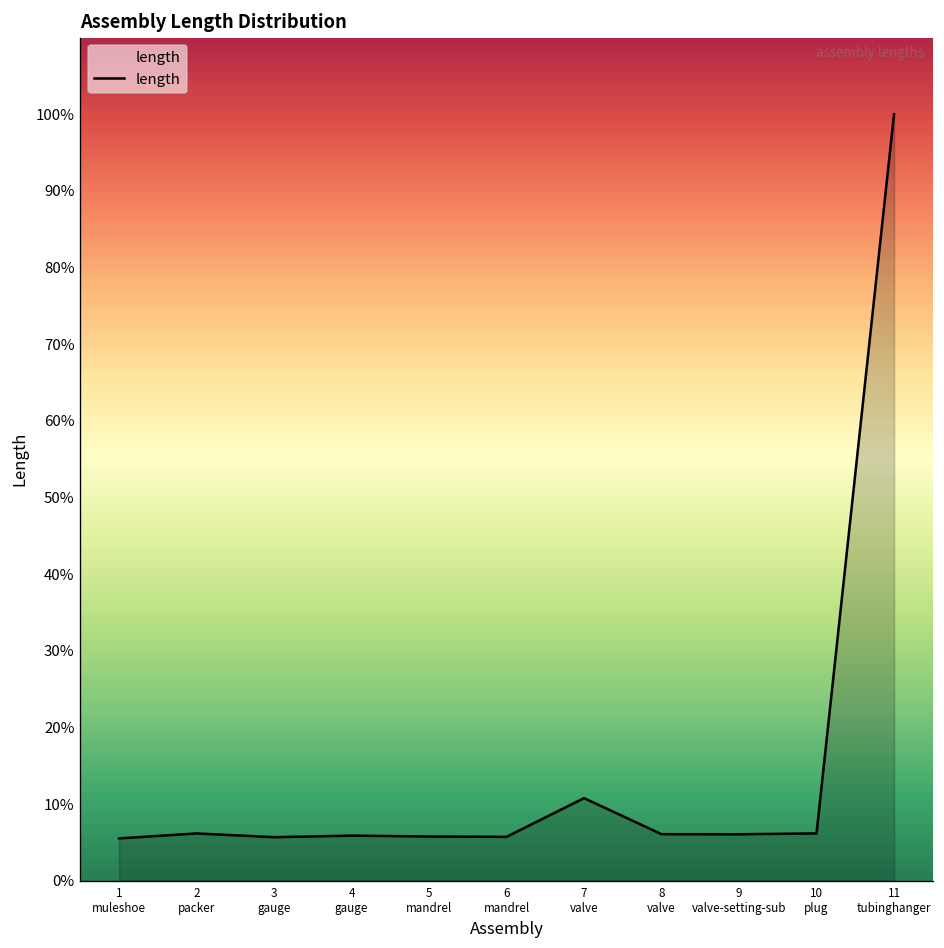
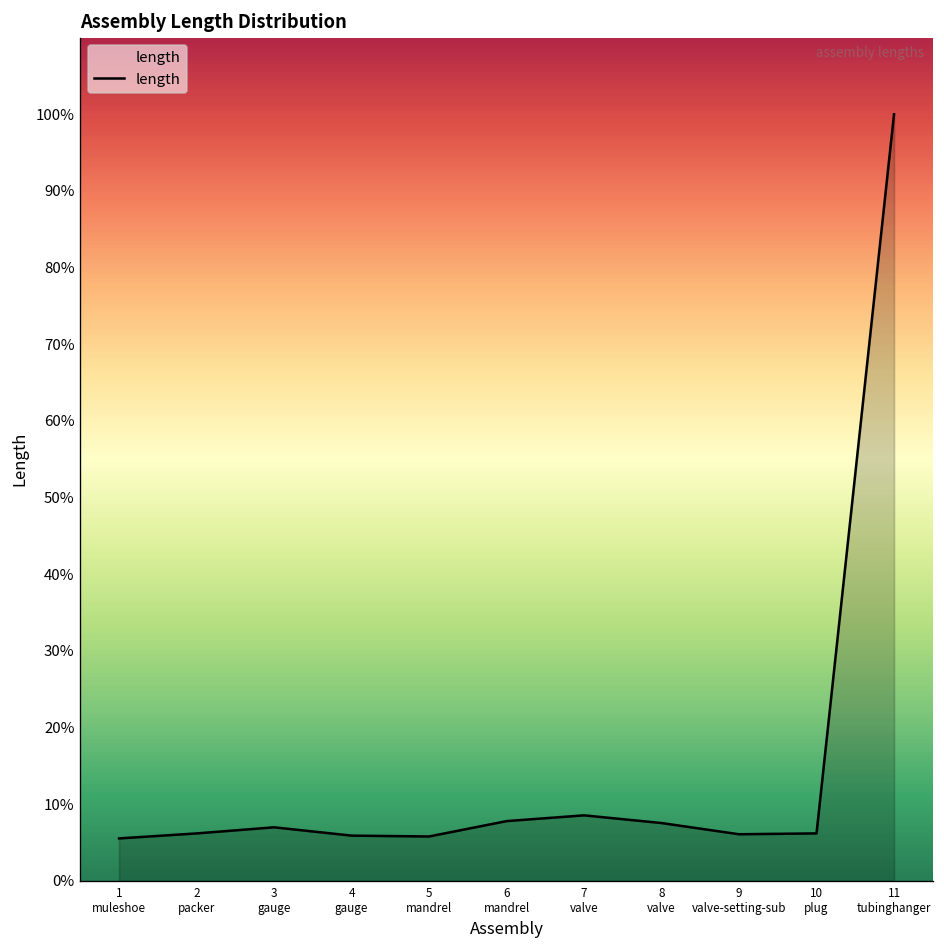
  {
    "1 muleshoe": "6%",
    "2 packer": "6%",
-   "3 gauge": "6%",
+   "3 gauge": "7%",
    "4 gauge": "6%",
    "5 mandrel": "6%",
-   "6 mandrel": "6%",
-   "7 valve": "11%",
-   "8 valve": "6%",
+   "6 mandrel": "8%",
+   "7 valve": "9%",
+   "8 valve": "8%",
    "9 valve-setting-sub": "6%",
    "10 plug": "6%",
    "11 tubinghanger": "100%"
  }
